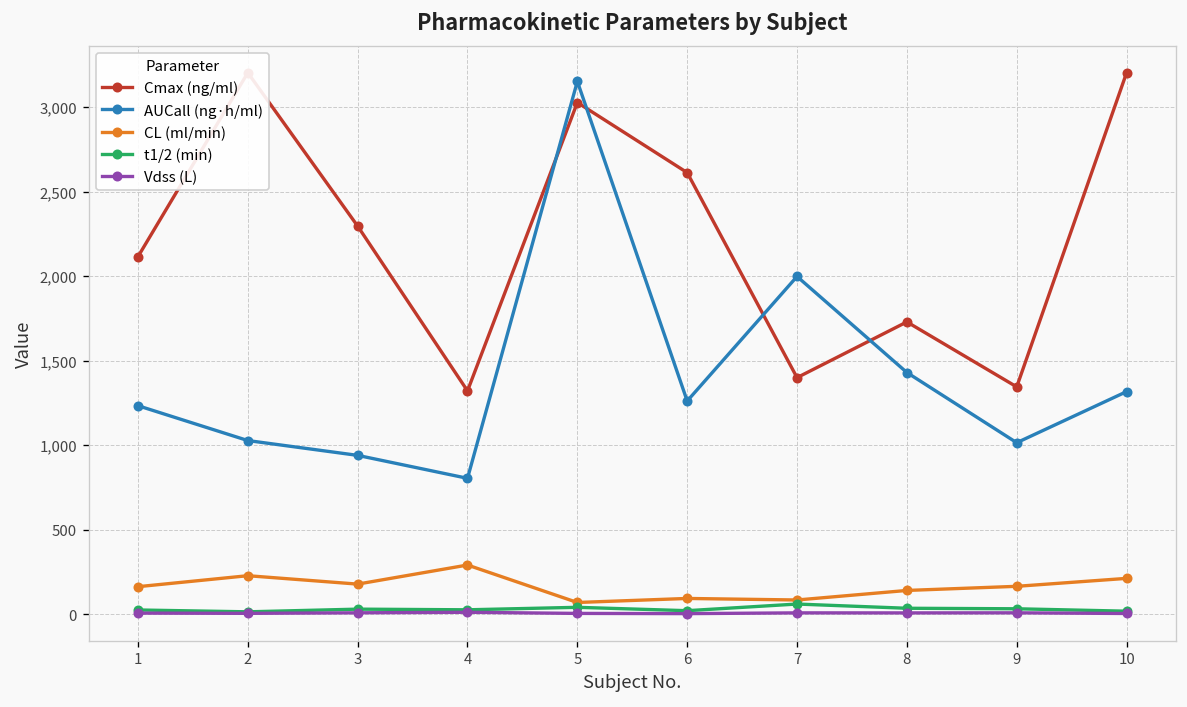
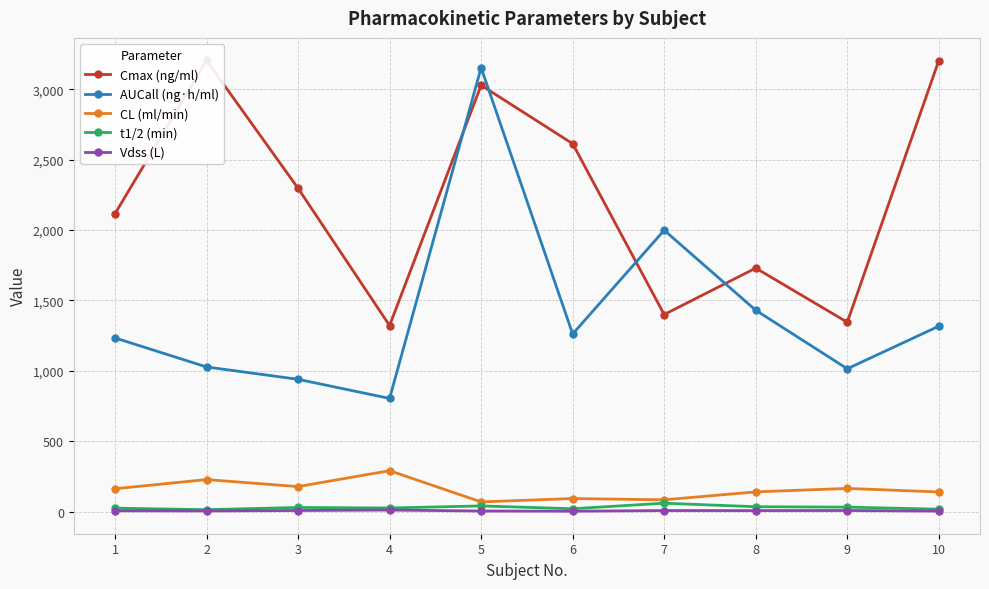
  {
    "Cmax (ng/ml)": {
      "1": "2,120",
      "3": "2,300",
      "4": "1,320",
      "5": "3,030",
      "6": "2,610",
      "7": "1,400",
      "8": "1,730",
      "9": "1,340",
      "10": "3,200"
    },
    "AUCall (ng·h/ml)": {
      "1": "1,230",
      "2": "1,030",
      "3": "940",
      "4": "800",
      "5": "3,150",
      "6": "1,260",
      "7": "2,000",
      "8": "1,430",
      "9": "1,010",
      "10": "1,320"
    },
    "CL (ml/min)": {
      "1": "160",
      "2": "230",
      "3": "180",
      "4": "290",
      "5": "70",
      "6": "90",
      "7": "80",
      "8": "140",
      "9": "160",
-     "10": "210"
+     "10": "140"
    },
    "t1/2 (min)": {
      "1": "20",
      "3": "30",
      "5": "40",
      "6": "20",
      "7": "60",
      "8": "30",
      "9": "30"
    },
    "Vdss (L)": {
      "1": "10",
      "3": "10",
      "5": "0",
      "6": "0",
      "7": "10",
      "8": "10",
      "9": "10"
    }
  }
